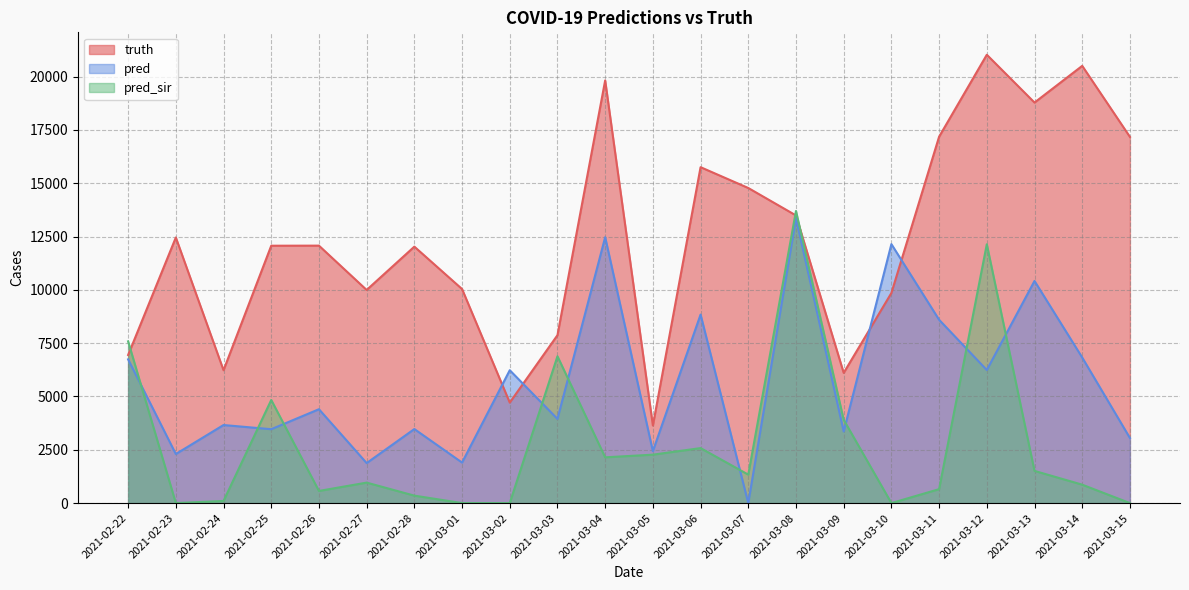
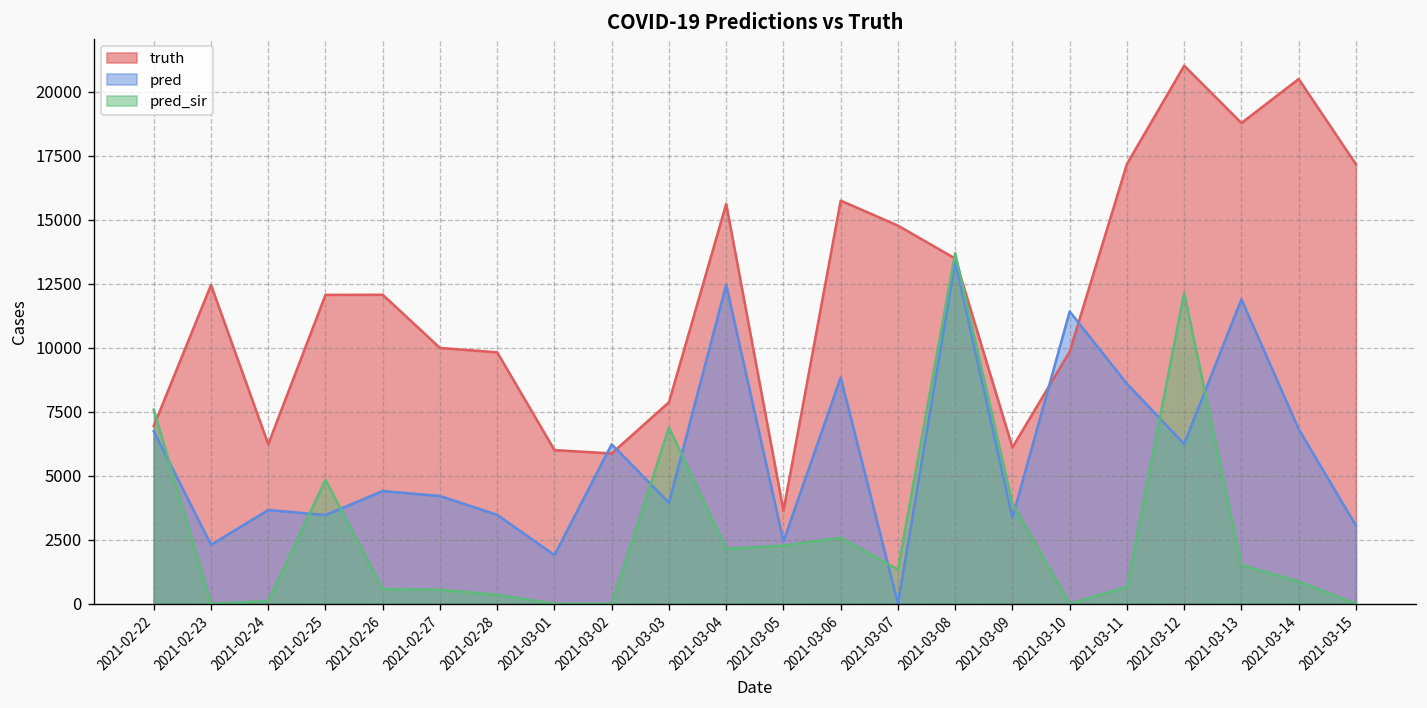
  {
    "truth": {
      "2021-02-22": 6900,
      "2021-02-23": 12500,
      "2021-02-24": 6200,
      "2021-02-25": 12100,
      "2021-02-26": 12100,
      "2021-02-27": 10000,
-     "2021-02-28": 12000,
-     "2021-03-01": 10000,
-     "2021-03-02": 4700,
+     "2021-02-28": 9800,
+     "2021-03-01": 6000,
+     "2021-03-02": 5900,
      "2021-03-03": 7900,
-     "2021-03-04": 19800,
+     "2021-03-04": 15600,
      "2021-03-05": 3600,
      "2021-03-06": 15800,
      "2021-03-07": 14800,
      "2021-03-08": 13500,
      "2021-03-09": 6100,
      "2021-03-10": 9900,
      "2021-03-11": 17200,
      "2021-03-12": 21000,
      "2021-03-13": 18800,
      "2021-03-14": 20500,
      "2021-03-15": 17200
    },
    "pred": {
      "2021-02-22": 6700,
      "2021-02-23": 2300,
      "2021-02-24": 3700,
      "2021-02-25": 3500,
      "2021-02-26": 4400,
-     "2021-02-27": 1900,
+     "2021-02-27": 4200,
      "2021-02-28": 3500,
      "2021-03-01": 1900,
      "2021-03-02": 6200,
      "2021-03-03": 3900,
      "2021-03-04": 12500,
      "2021-03-05": 2400,
      "2021-03-06": 8800,
      "2021-03-07": 0,
      "2021-03-08": 13400,
      "2021-03-09": 3400,
-     "2021-03-10": 12100,
+     "2021-03-10": 11400,
      "2021-03-11": 8600,
      "2021-03-12": 6200,
-     "2021-03-13": 10400,
+     "2021-03-13": 11900,
      "2021-03-14": 6800,
      "2021-03-15": 3100
    },
    "pred_sir": {
      "2021-02-22": 7600,
      "2021-02-23": 0,
      "2021-02-24": 100,
      "2021-02-25": 4800,
      "2021-02-26": 600,
-     "2021-02-27": 1000,
+     "2021-02-27": 500,
      "2021-02-28": 300,
      "2021-03-01": 0,
      "2021-03-02": 0,
      "2021-03-03": 6900,
      "2021-03-04": 2100,
      "2021-03-05": 2300,
      "2021-03-06": 2600,
      "2021-03-07": 1300,
      "2021-03-08": 13700,
      "2021-03-09": 3900,
      "2021-03-10": 0,
      "2021-03-11": 700,
      "2021-03-12": 12100,
      "2021-03-13": 1500,
      "2021-03-14": 900,
      "2021-03-15": 0
    }
  }
